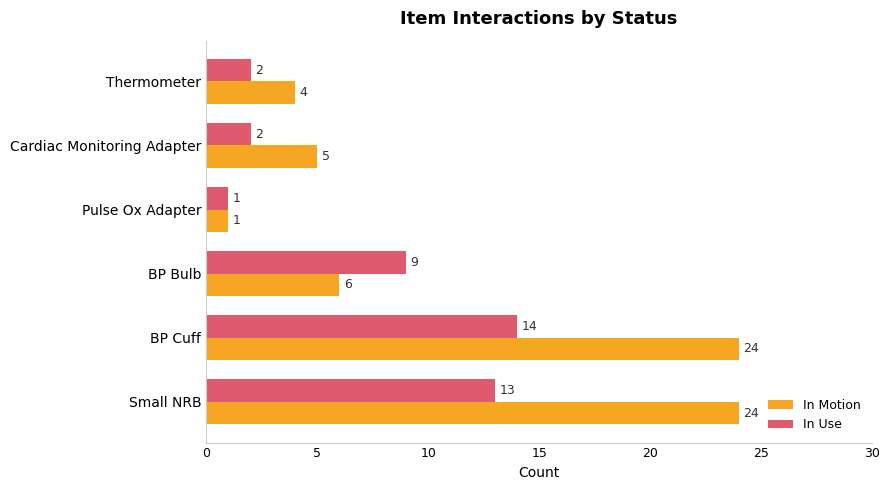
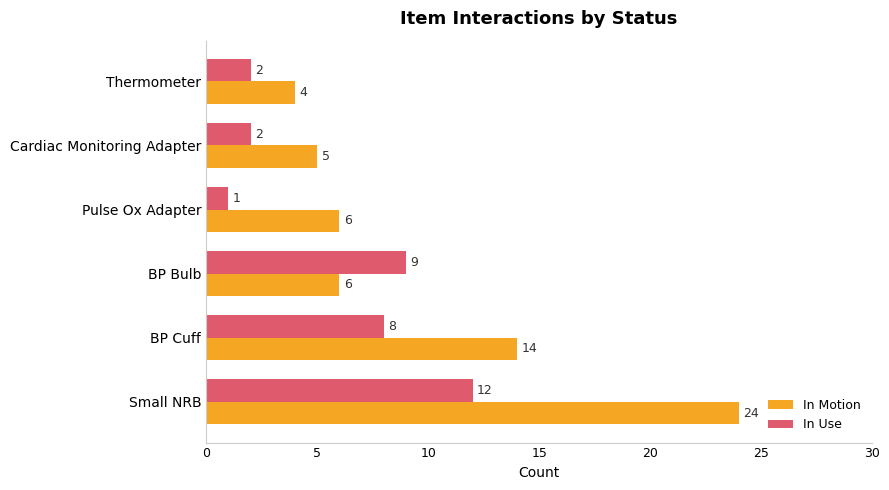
  {
    "In Motion": {
      "Thermometer": 4,
      "Cardiac Monitoring Adapter": 5,
-     "Pulse Ox Adapter": 1,
+     "Pulse Ox Adapter": 6,
      "BP Bulb": 6,
-     "BP Cuff": 24,
+     "BP Cuff": 14,
      "Small NRB": 24
    },
    "In Use": {
      "Thermometer": 2,
      "Cardiac Monitoring Adapter": 2,
      "Pulse Ox Adapter": 1,
      "BP Bulb": 9,
-     "BP Cuff": 14,
-     "Small NRB": 13
+     "BP Cuff": 8,
+     "Small NRB": 12
    }
  }
